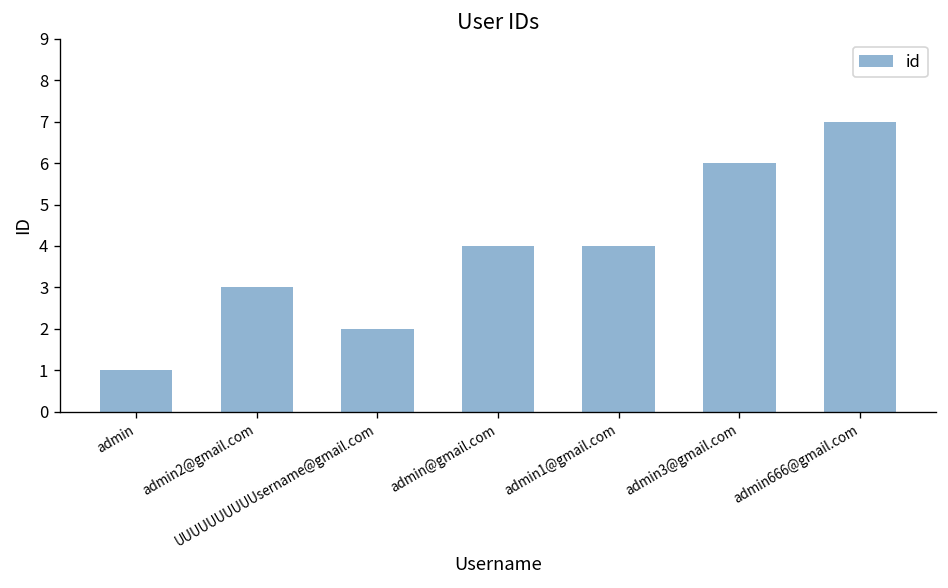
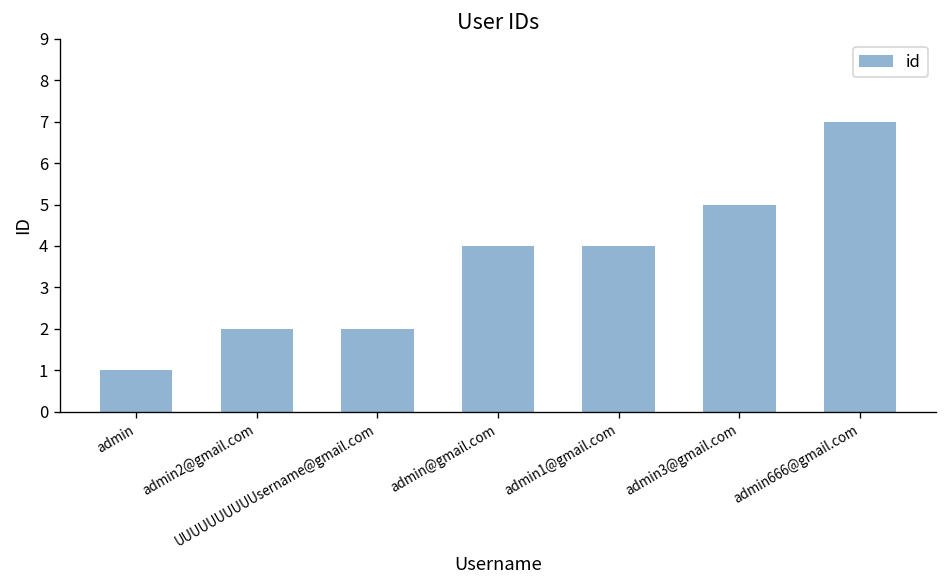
  {
    "admin": 1,
-   "admin2@gmail.com": 3,
+   "admin2@gmail.com": 2,
    "UUUUUUUUUUsername@gmail.com": 2,
    "admin@gmail.com": 4,
    "admin1@gmail.com": 4,
-   "admin3@gmail.com": 6,
+   "admin3@gmail.com": 5,
    "admin666@gmail.com": 7
  }
